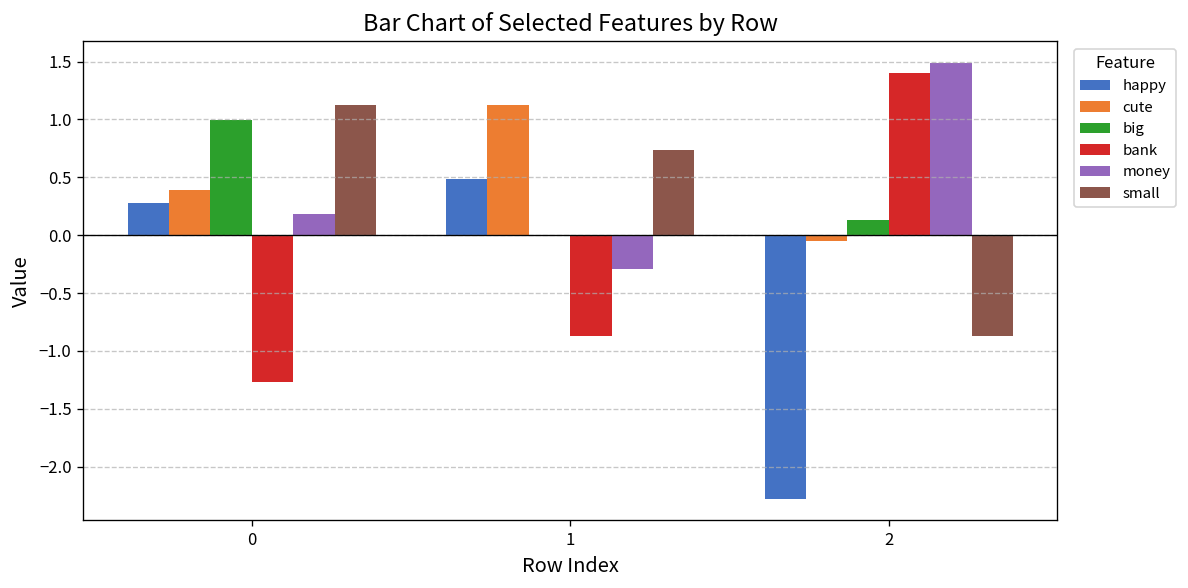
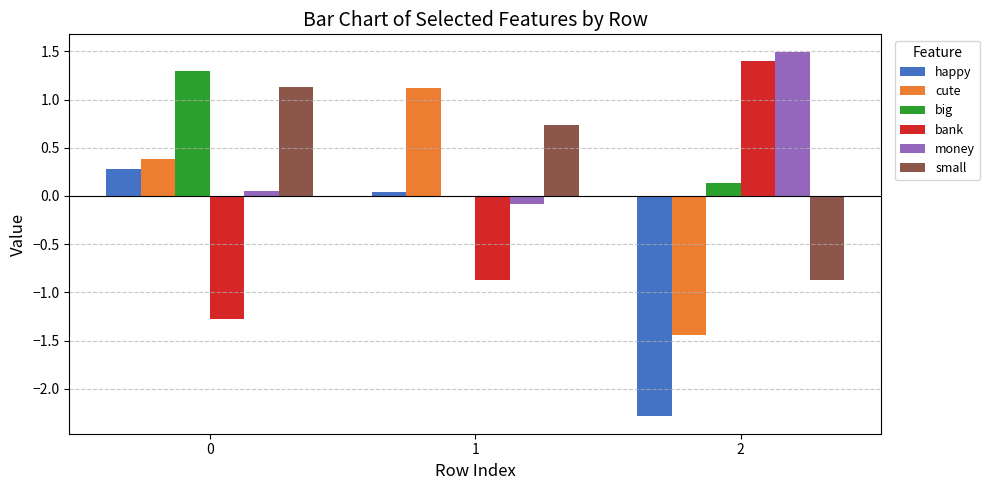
  {
    "happy": {
      "0": 0.3,
-     "1": 0.5,
+     "1": 0.0,
      "2": -2.3
    },
    "cute": {
      "0": 0.4,
      "1": 1.1,
-     "2": 0.0
+     "2": -1.4
    },
    "big": {
-     "0": 1.0,
+     "0": 1.3,
      "2": 0.1
    },
    "bank": {
      "0": -1.3,
      "1": -0.9,
      "2": 1.4
    },
    "money": {
-     "0": 0.2,
-     "1": -0.3,
+     "0": 0.1,
+     "1": -0.1,
      "2": 1.5
    },
    "small": {
      "0": 1.1,
      "1": 0.7,
      "2": -0.9
    }
  }
